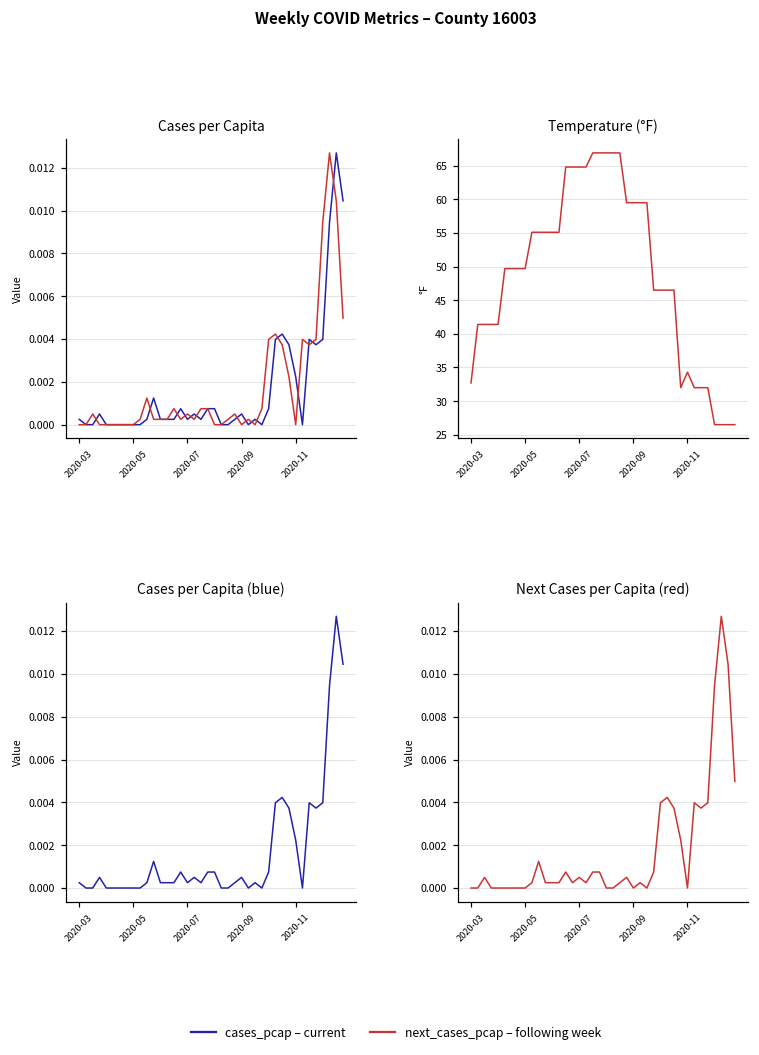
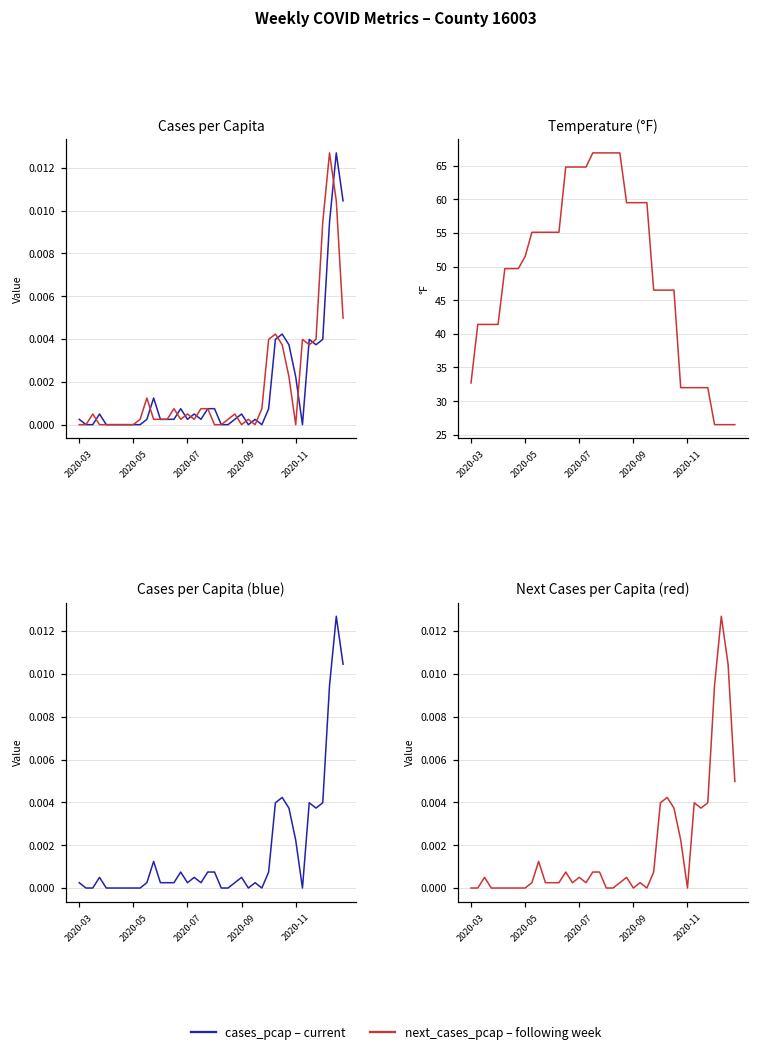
  {
    "Temperature (°F)": {
      "2020-03": 33,
-     "2020-05": 50,
+     "2020-05": 52,
      "2020-07": 65,
      "2020-09": 60,
-     "2020-11": 34
+     "2020-11": 32
    },
    "Cases per Capita (blue)": {
      "2020-03": 0.0002,
      "2020-05": 0.0000,
      "2020-07": 0.0002,
      "2020-09": 0.0005,
      "2020-11": 0.0022
    },
    "Next Cases per Capita (red)": {
      "2020-03": 0.0000,
      "2020-05": 0.0000,
      "2020-07": 0.0005,
      "2020-09": 0.0000,
      "2020-11": 0.0000
    }
  }
